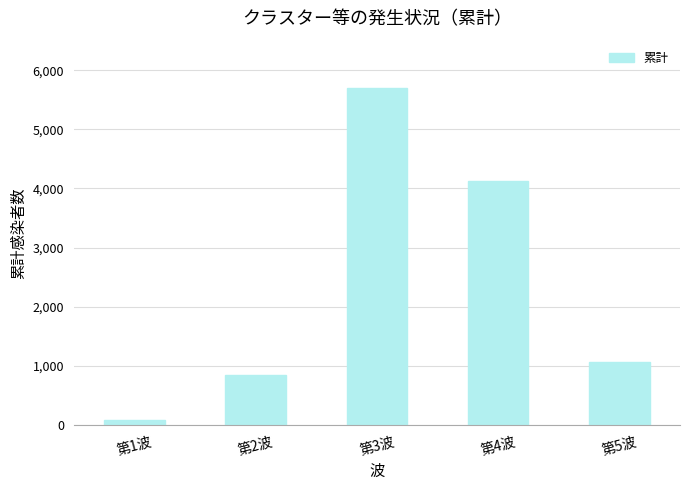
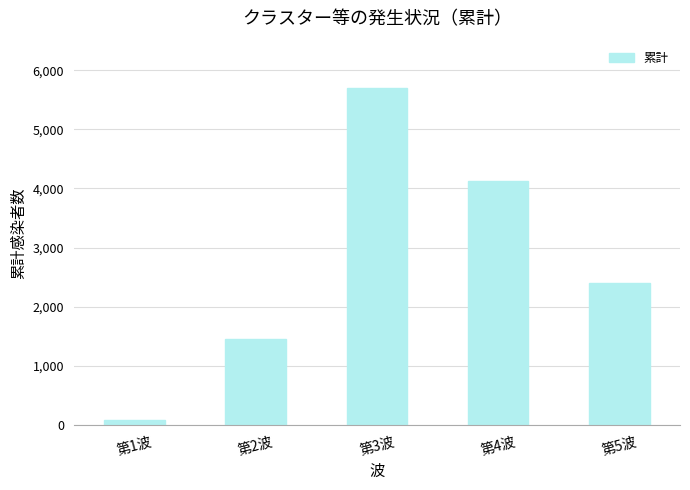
  {
    "第1波": "100",
-   "第2波": "800",
+   "第2波": "1,500",
    "第3波": "5,700",
    "第4波": "4,100",
-   "第5波": "1,100"
+   "第5波": "2,400"
  }
